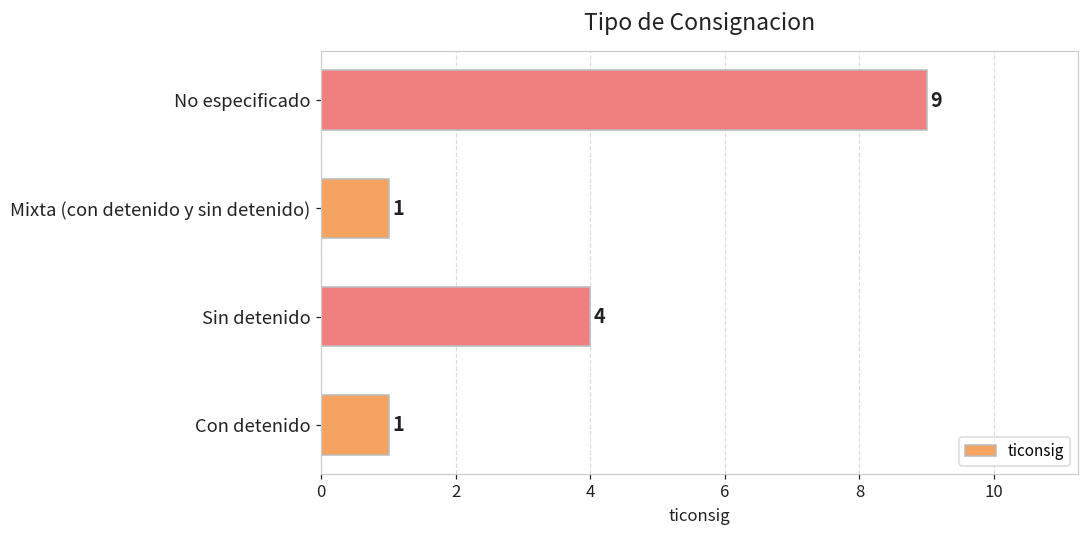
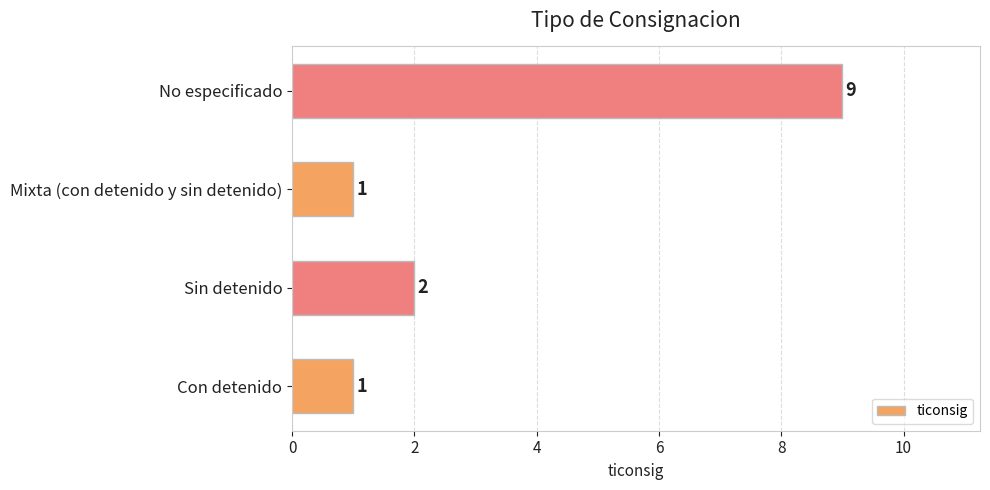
  {
    "No especificado": 9,
    "Mixta (con detenido y sin detenido)": 1,
-   "Sin detenido": 4,
+   "Sin detenido": 2,
    "Con detenido": 1
  }
